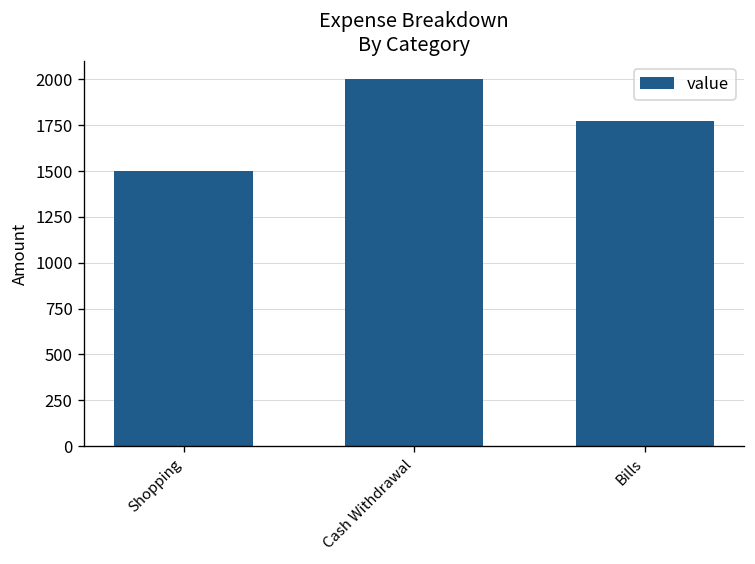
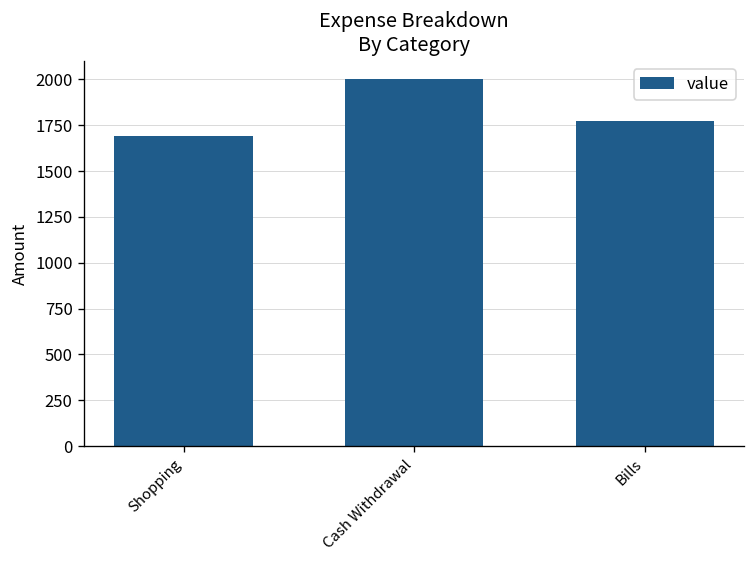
  {
-   "Shopping": 1500,
+   "Shopping": 1690,
    "Cash Withdrawal": 2000,
    "Bills": 1770
  }
